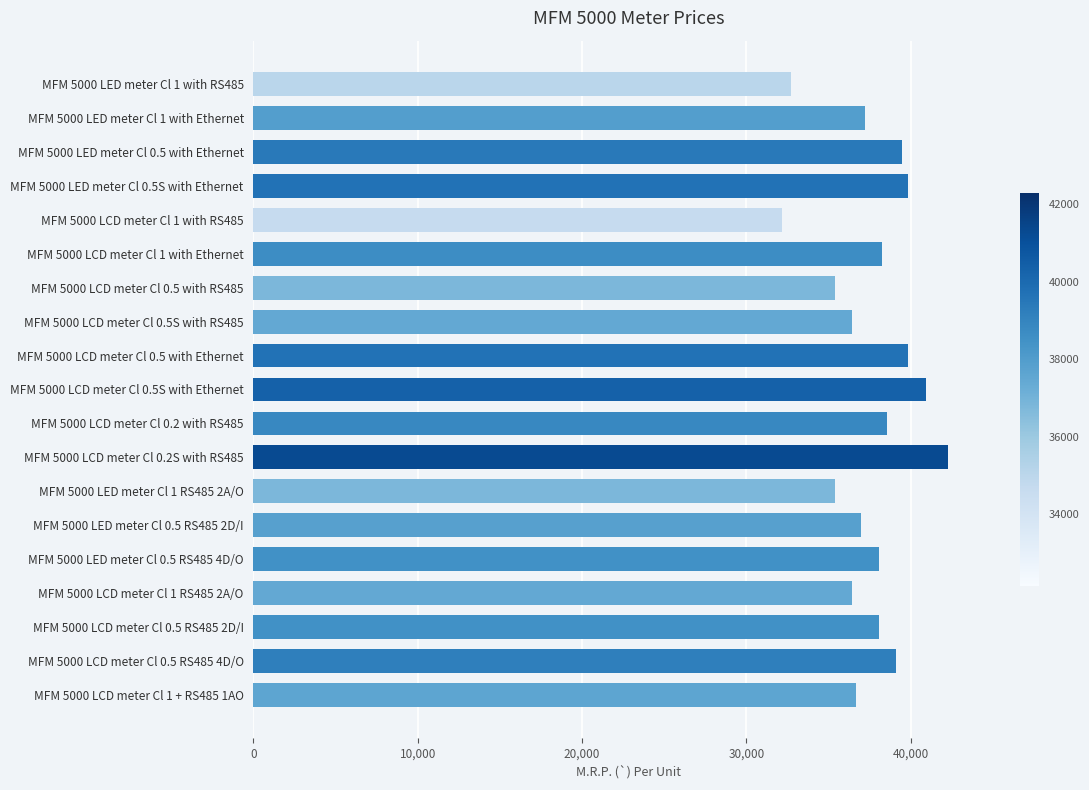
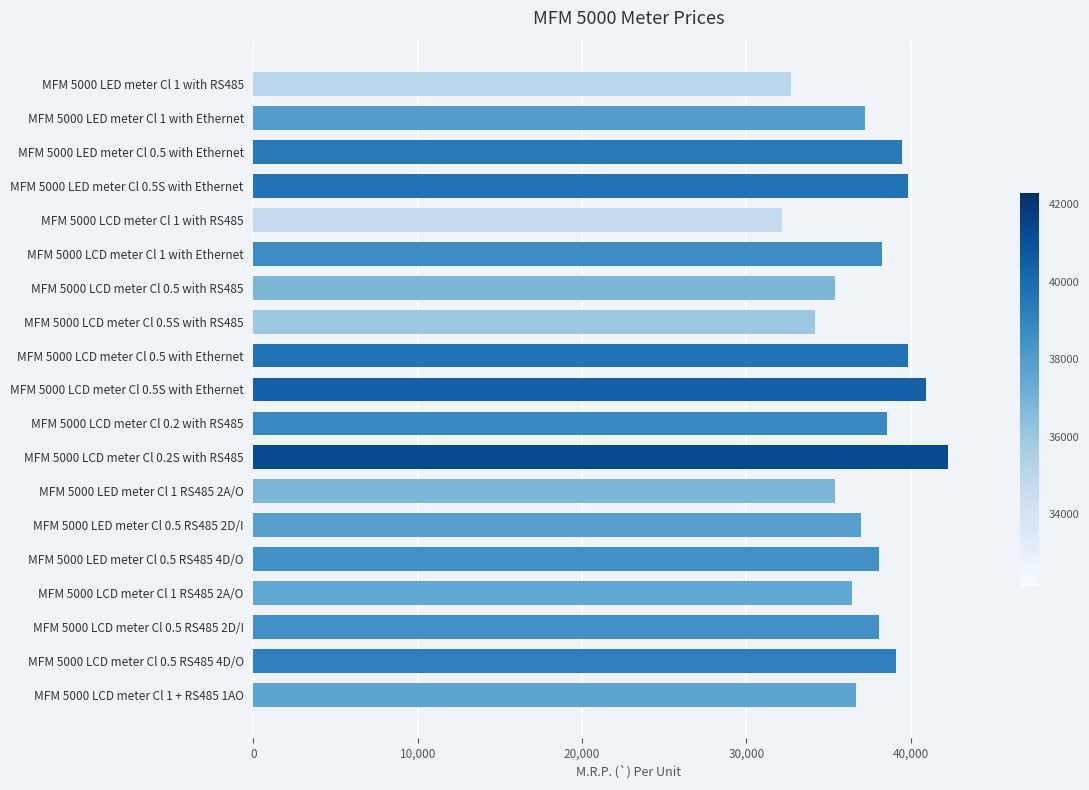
  {
    "MFM 5000 LED meter Cl 1 with RS485": "32,700",
    "MFM 5000 LED meter Cl 1 with Ethernet": "37,200",
    "MFM 5000 LED meter Cl 0.5 with Ethernet": "39,500",
    "MFM 5000 LED meter Cl 0.5S with Ethernet": "39,900",
    "MFM 5000 LCD meter Cl 1 with RS485": "32,100",
    "MFM 5000 LCD meter Cl 1 with Ethernet": "38,300",
    "MFM 5000 LCD meter Cl 0.5 with RS485": "35,400",
-   "MFM 5000 LCD meter Cl 0.5S with RS485": "36,500",
+   "MFM 5000 LCD meter Cl 0.5S with RS485": "34,200",
    "MFM 5000 LCD meter Cl 0.5 with Ethernet": "39,900",
    "MFM 5000 LCD meter Cl 0.5S with Ethernet": "40,900",
    "MFM 5000 LCD meter Cl 0.2 with RS485": "38,600",
    "MFM 5000 LCD meter Cl 0.2S with RS485": "42,300",
    "MFM 5000 LED meter Cl 1 RS485 2A/O": "35,400",
    "MFM 5000 LED meter Cl 0.5 RS485 2D/I": "37,000",
    "MFM 5000 LED meter Cl 0.5 RS485 4D/O": "38,000",
    "MFM 5000 LCD meter Cl 1 RS485 2A/O": "36,500",
    "MFM 5000 LCD meter Cl 0.5 RS485 2D/I": "38,000",
    "MFM 5000 LCD meter Cl 0.5 RS485 4D/O": "39,100",
    "MFM 5000 LCD meter Cl 1 + RS485 1AO": "36,700"
  }
